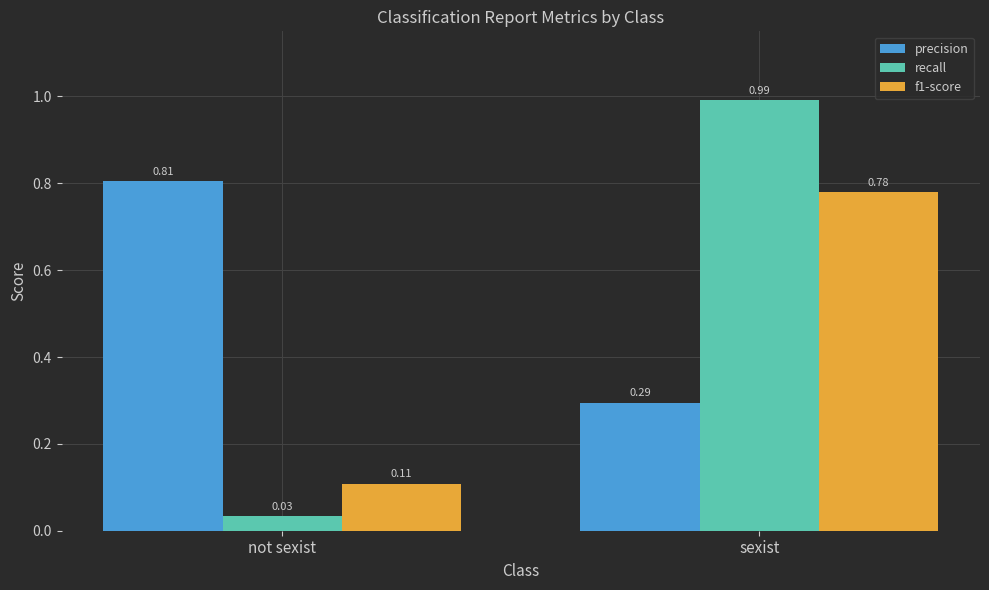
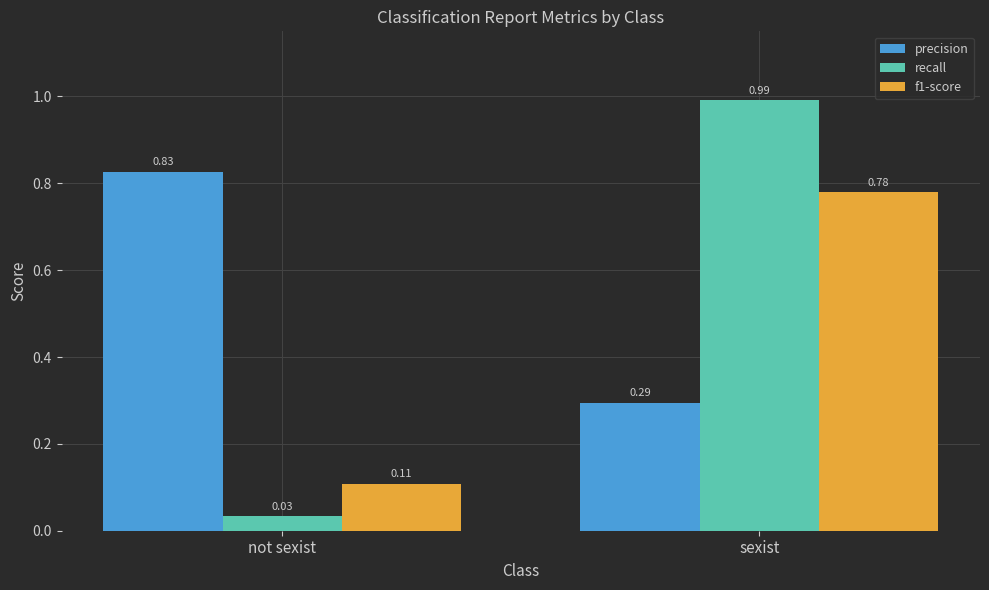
  {
    "precision": {
-     "not sexist": 0.81,
+     "not sexist": 0.83,
      "sexist": 0.29
    },
    "recall": {
      "not sexist": 0.03,
      "sexist": 0.99
    },
    "f1-score": {
      "not sexist": 0.11,
      "sexist": 0.78
    }
  }
